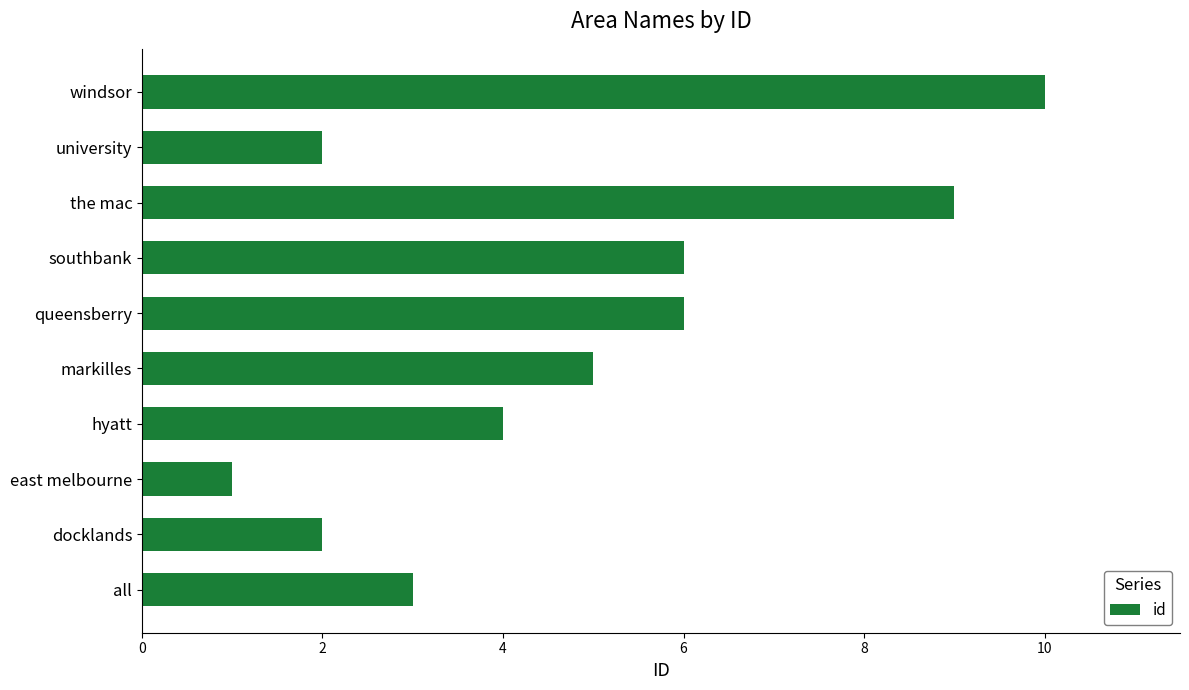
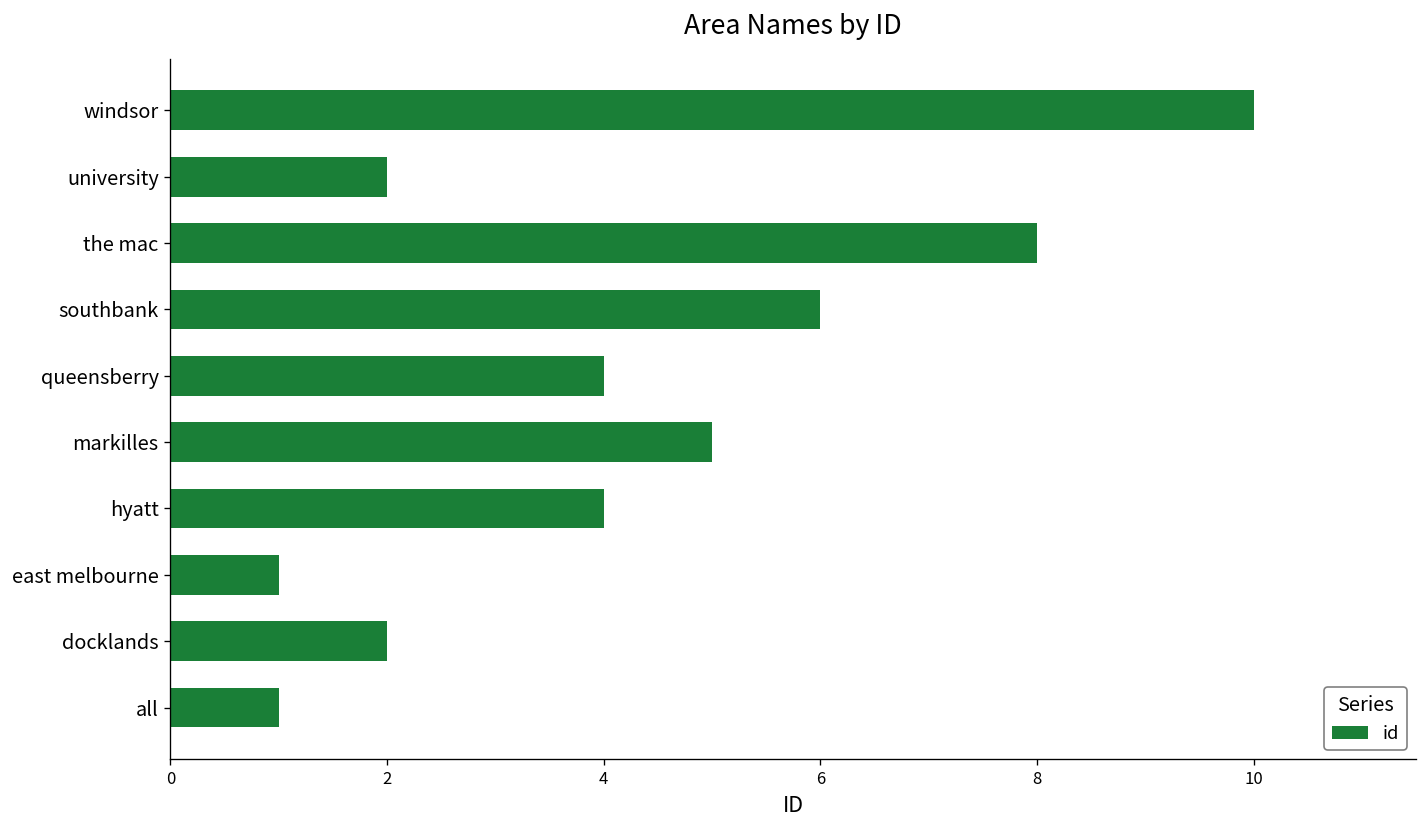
  {
    "windsor": 10,
    "university": 2,
-   "the mac": 9,
+   "the mac": 8,
    "southbank": 6,
-   "queensberry": 6,
+   "queensberry": 4,
    "markilles": 5,
    "hyatt": 4,
    "east melbourne": 1,
    "docklands": 2,
-   "all": 3
+   "all": 1
  }
